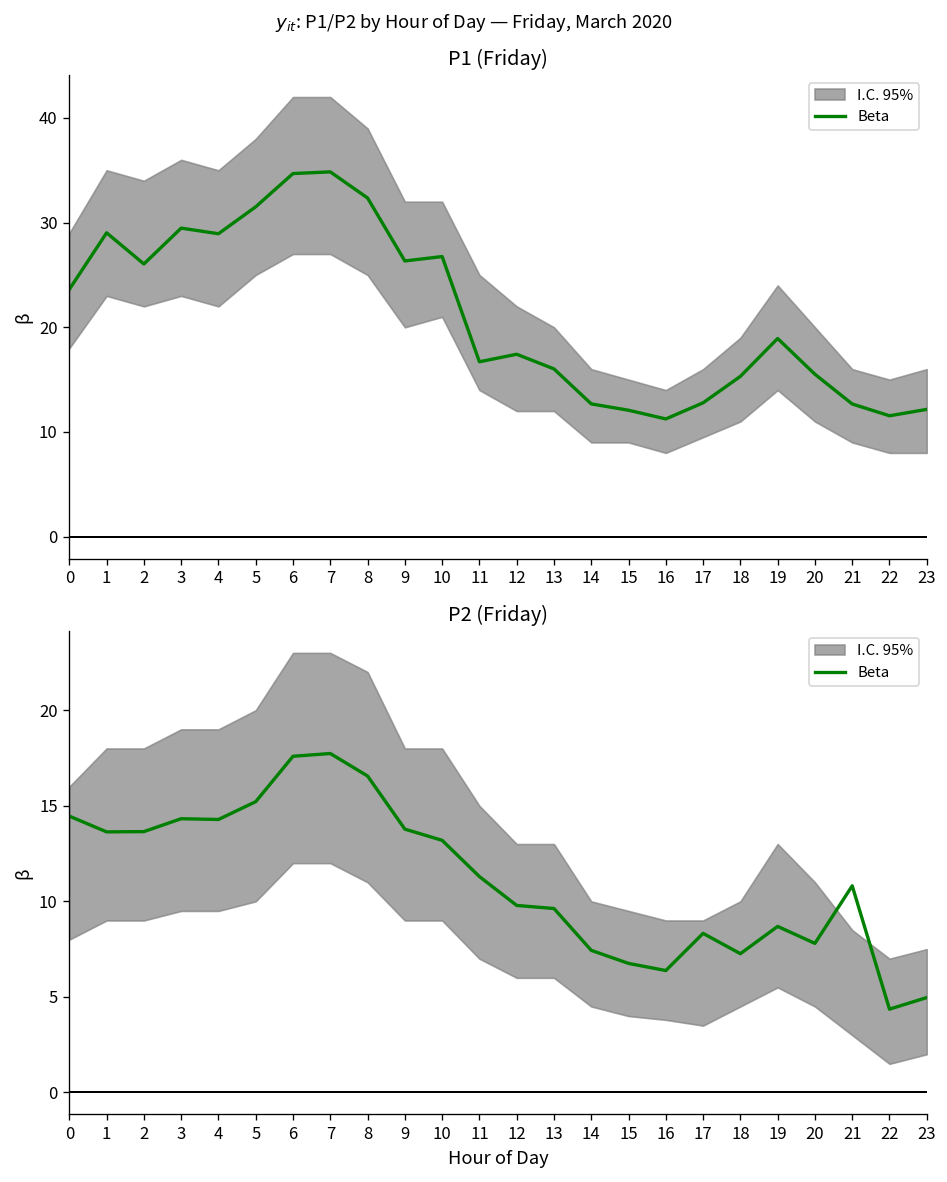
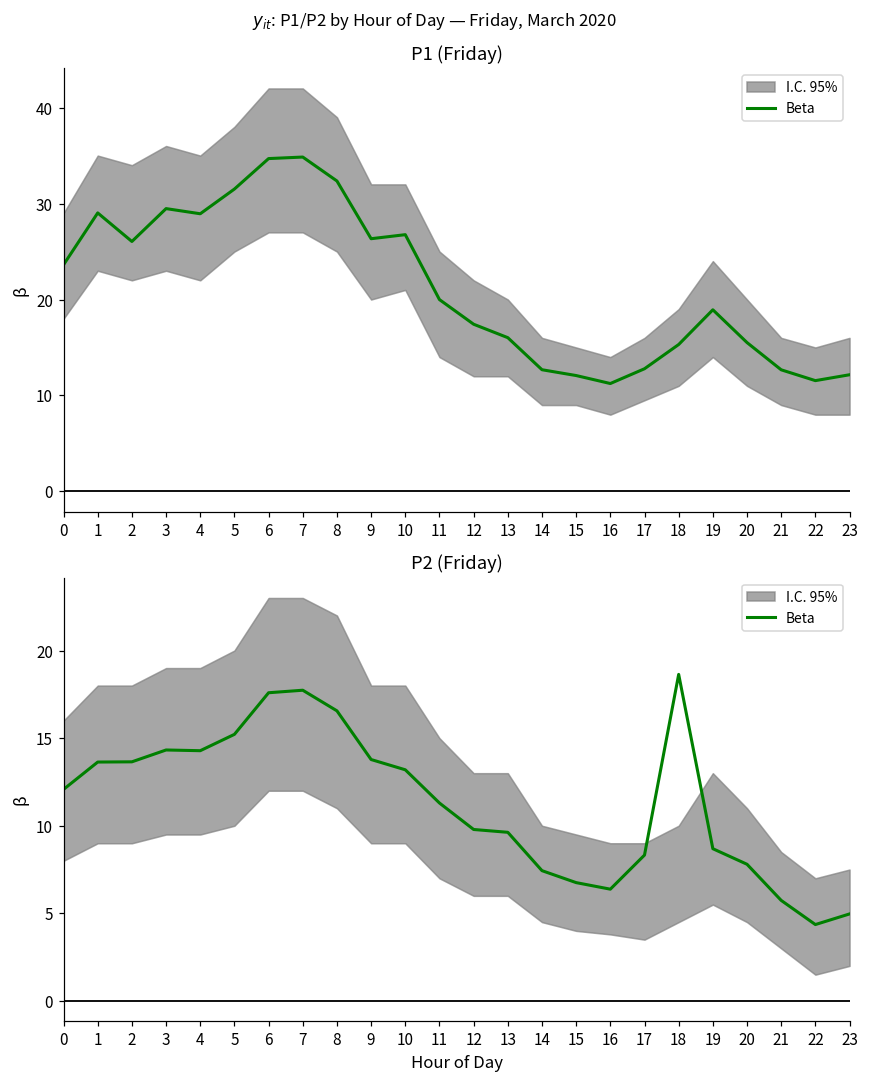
  {
    "P1 (Friday)": {
      "Beta": {
        "0": 24,
        "1": 29,
        "2": 26,
        "3": 29,
        "4": 29,
        "5": 32,
        "6": 35,
        "7": 35,
        "8": 32,
        "9": 26,
        "10": 27,
-       "11": 17,
+       "11": 20,
        "12": 17,
        "13": 16,
        "14": 13,
        "15": 12,
        "16": 11,
        "17": 13,
        "18": 15,
        "19": 19,
        "20": 16,
        "21": 13,
        "22": 12,
        "23": 12
      }
    },
    "P2 (Friday)": {
      "Beta": {
-       "0": 14.5,
+       "0": 12.1,
        "1": 13.6,
        "2": 13.6,
        "3": 14.3,
        "4": 14.3,
        "5": 15.2,
        "6": 17.6,
        "7": 17.7,
        "8": 16.6,
        "9": 13.8,
        "10": 13.2,
        "11": 11.3,
        "12": 9.8,
        "13": 9.6,
        "14": 7.4,
        "15": 6.8,
        "16": 6.4,
        "17": 8.3,
-       "18": 7.3,
+       "18": 18.6,
        "19": 8.7,
        "20": 7.8,
-       "21": 10.8,
+       "21": 5.7,
        "22": 4.4,
        "23": 5.0
      }
    }
  }
